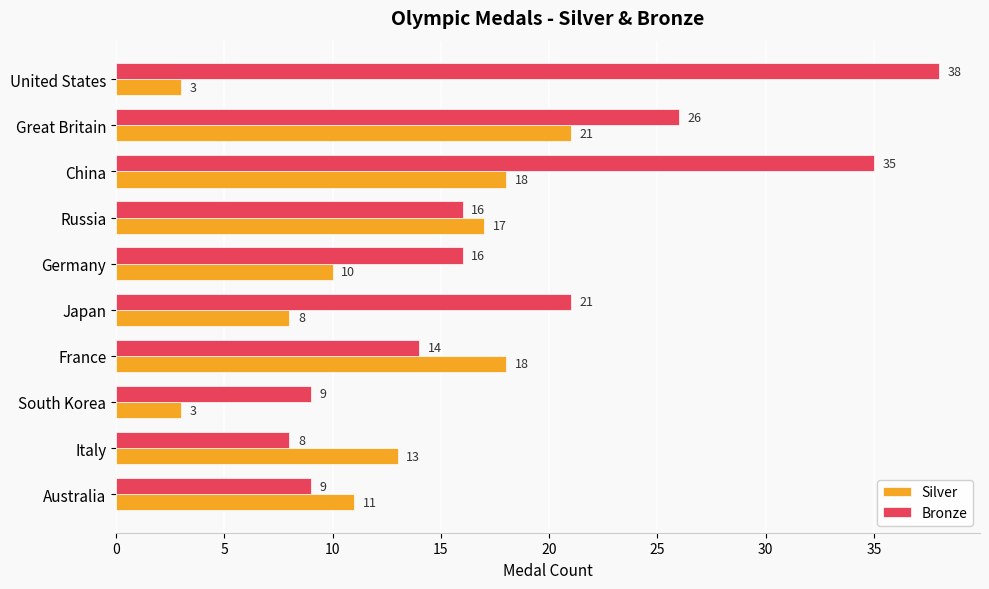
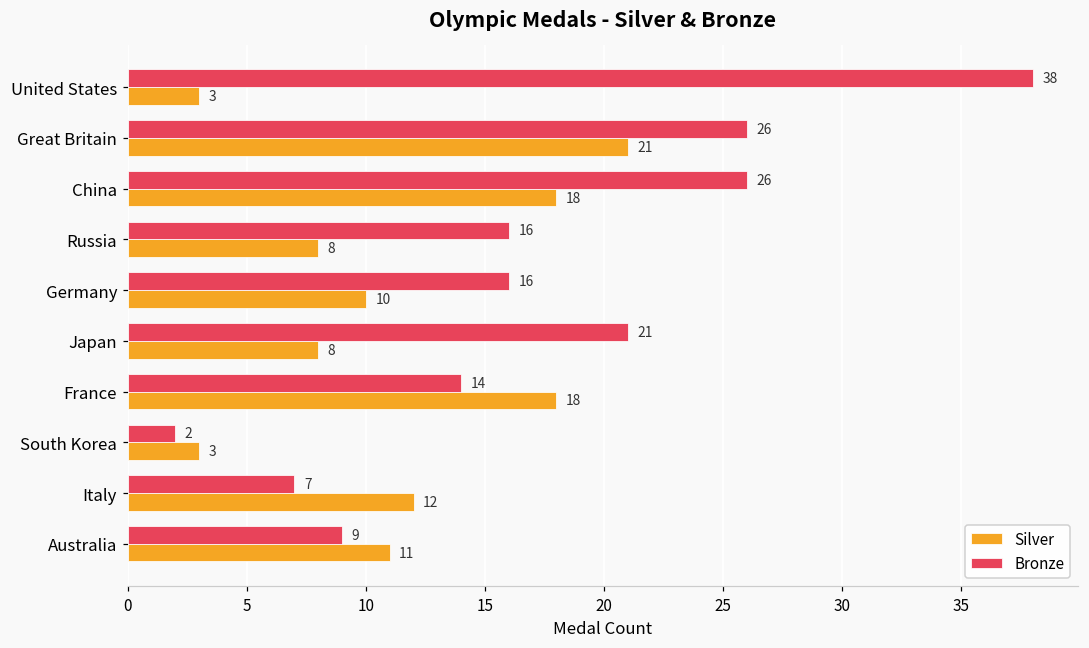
  {
    "Silver": {
      "United States": 3,
      "Great Britain": 21,
      "China": 18,
-     "Russia": 17,
+     "Russia": 8,
      "Germany": 10,
      "Japan": 8,
      "France": 18,
      "South Korea": 3,
-     "Italy": 13,
+     "Italy": 12,
      "Australia": 11
    },
    "Bronze": {
      "United States": 38,
      "Great Britain": 26,
-     "China": 35,
+     "China": 26,
      "Russia": 16,
      "Germany": 16,
      "Japan": 21,
      "France": 14,
-     "South Korea": 9,
-     "Italy": 8,
+     "South Korea": 2,
+     "Italy": 7,
      "Australia": 9
    }
  }
